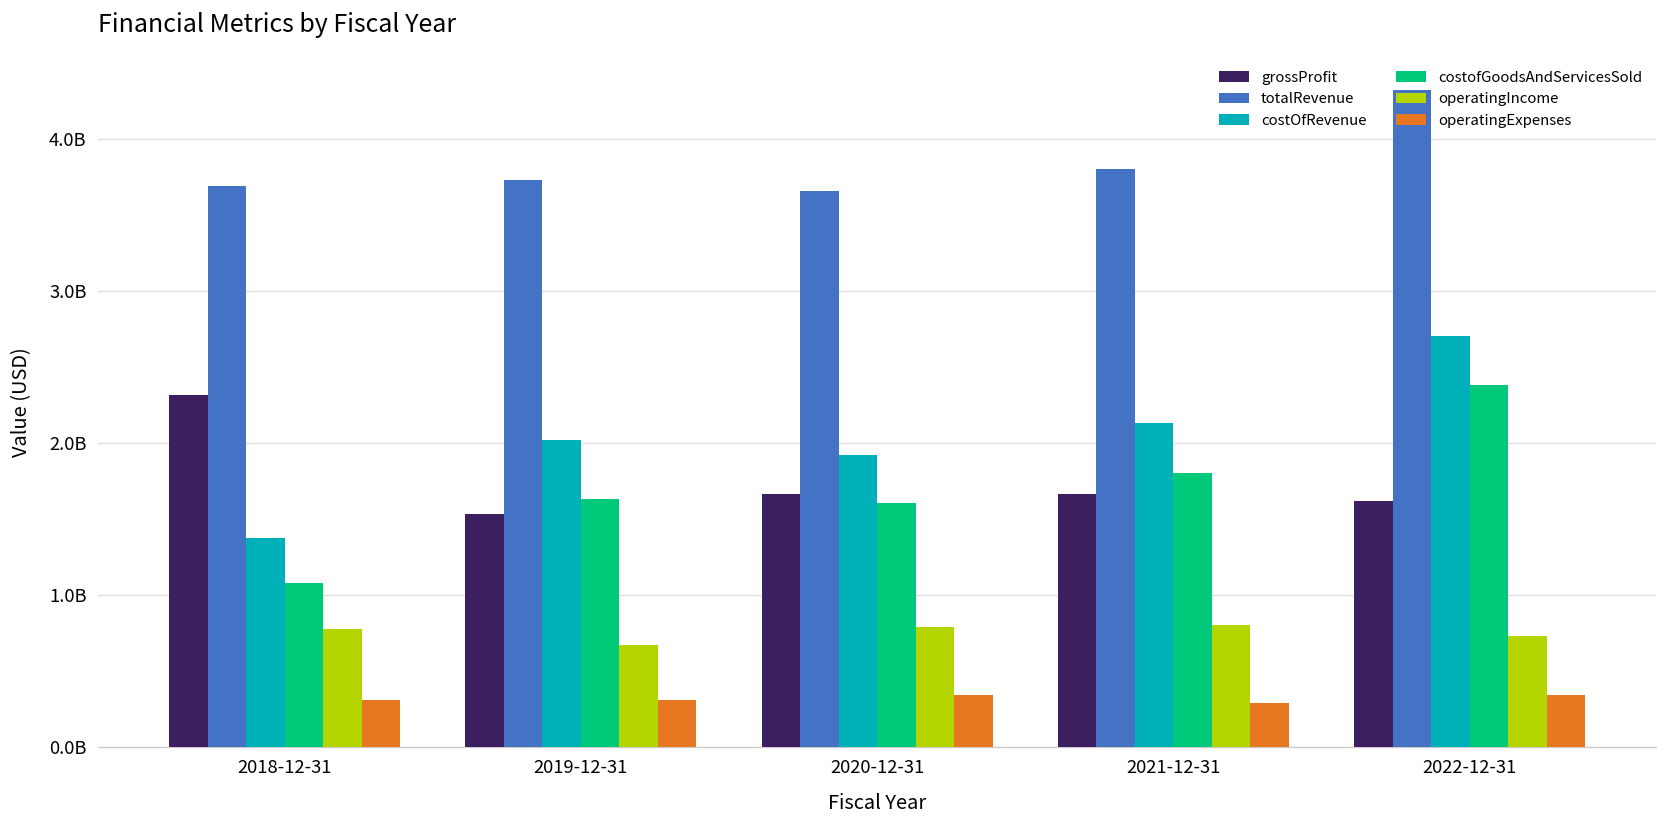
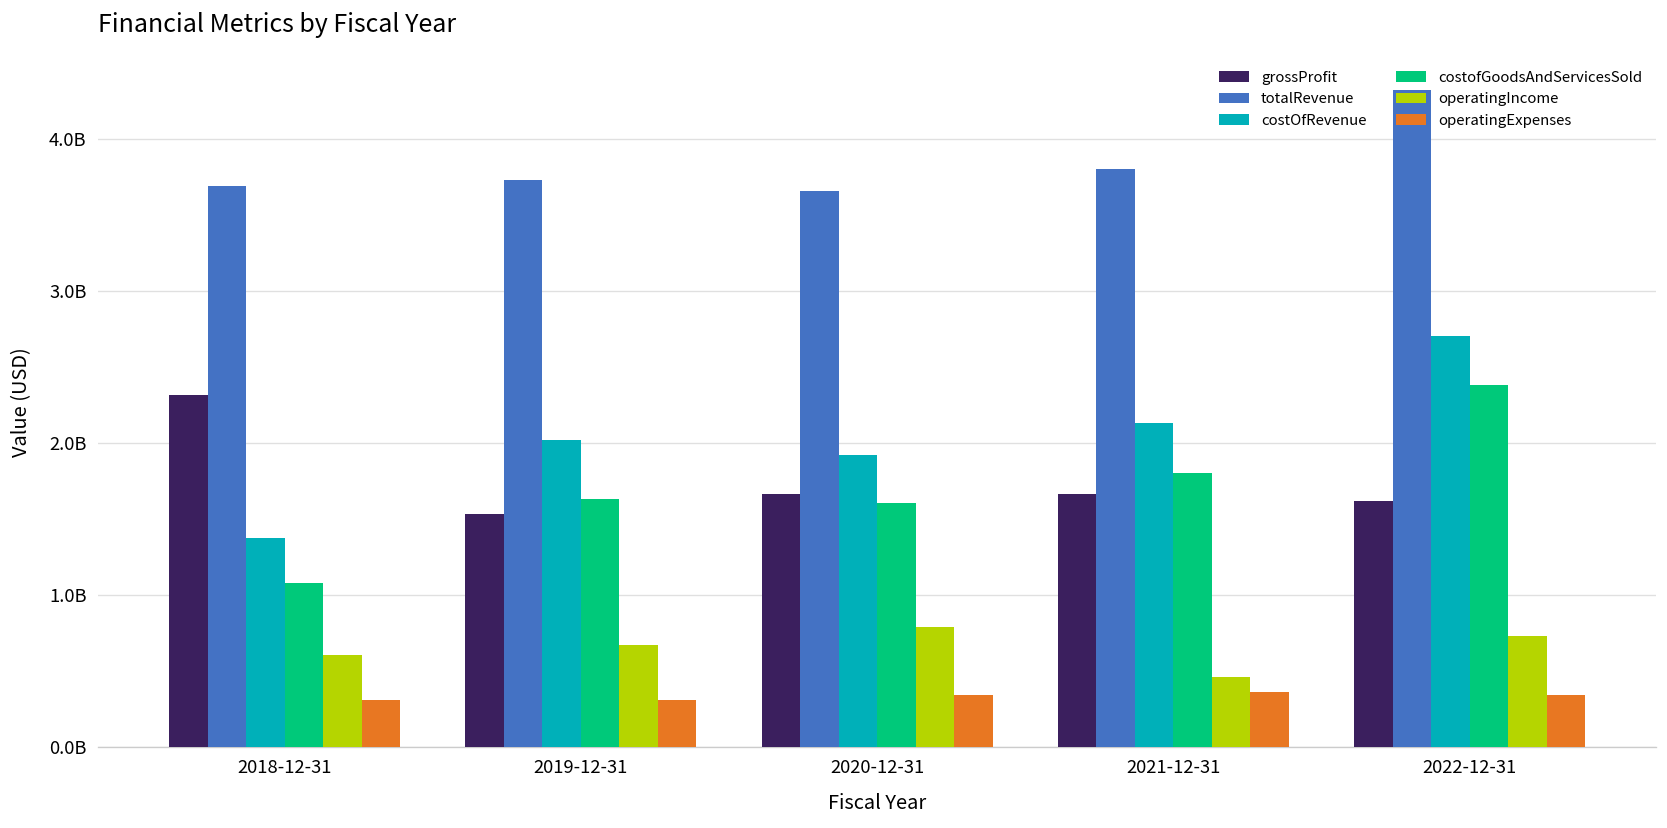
  {
    "grossProfit": {
      "2018-12-31": 2310000000,
      "2019-12-31": 1540000000,
      "2020-12-31": 1670000000,
      "2021-12-31": 1670000000,
      "2022-12-31": 1620000000
    },
    "totalRevenue": {
      "2018-12-31": 3690000000,
      "2019-12-31": 3730000000,
      "2020-12-31": 3660000000,
      "2021-12-31": 3800000000,
      "2022-12-31": 4320000000
    },
    "costOfRevenue": {
      "2018-12-31": 1380000000,
      "2019-12-31": 2020000000,
      "2020-12-31": 1920000000,
      "2021-12-31": 2140000000,
      "2022-12-31": 2700000000
    },
    "costofGoodsAndServicesSold": {
      "2018-12-31": 1080000000,
      "2019-12-31": 1630000000,
      "2020-12-31": 1610000000,
      "2021-12-31": 1800000000,
      "2022-12-31": 2380000000
    },
    "operatingIncome": {
-     "2018-12-31": 770000000,
+     "2018-12-31": 610000000,
      "2019-12-31": 670000000,
      "2020-12-31": 790000000,
-     "2021-12-31": 810000000,
+     "2021-12-31": 460000000,
      "2022-12-31": 730000000
    },
    "operatingExpenses": {
      "2018-12-31": 310000000,
      "2019-12-31": 310000000,
      "2020-12-31": 340000000,
-     "2021-12-31": 290000000,
+     "2021-12-31": 360000000,
      "2022-12-31": 340000000
    }
  }
